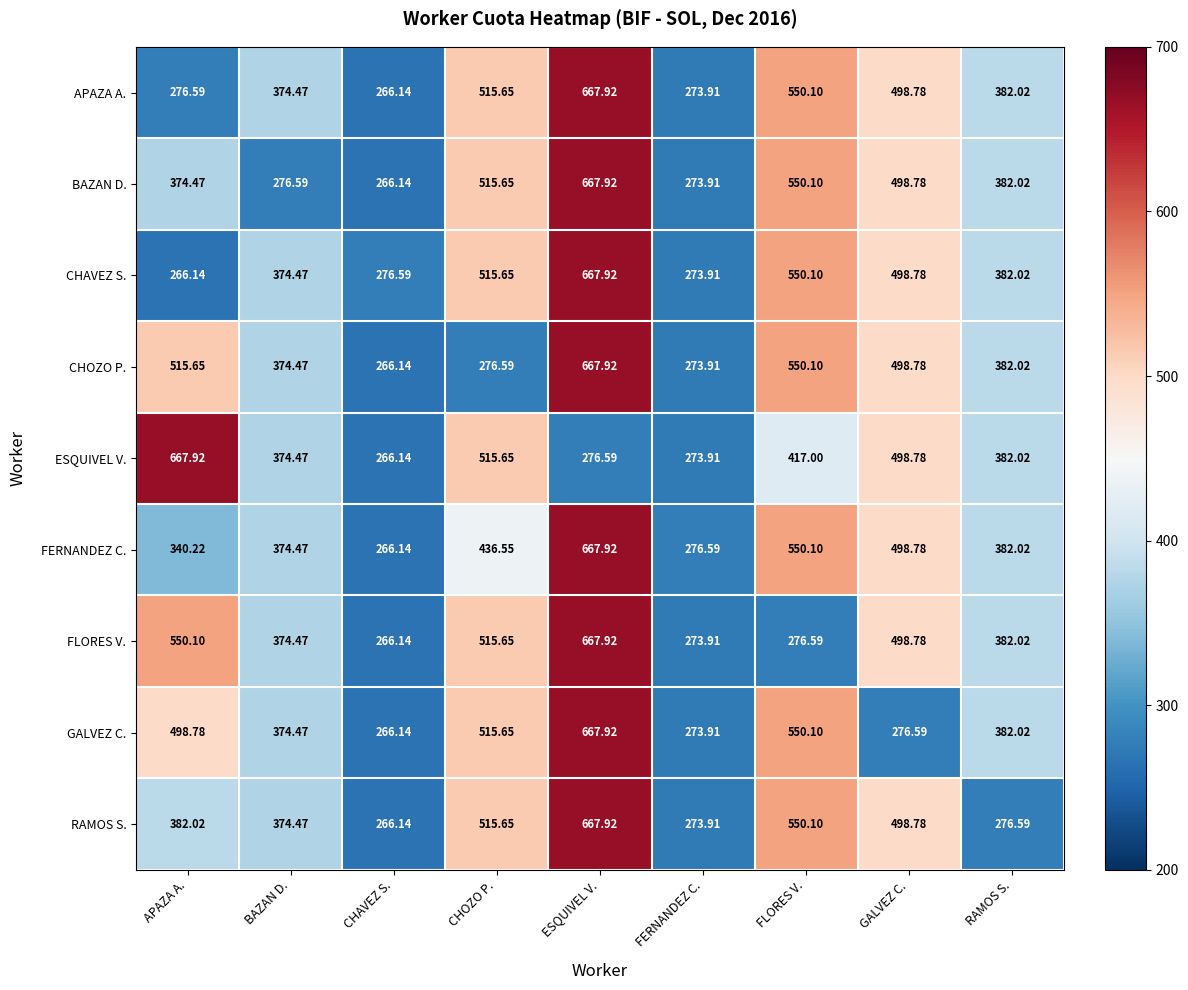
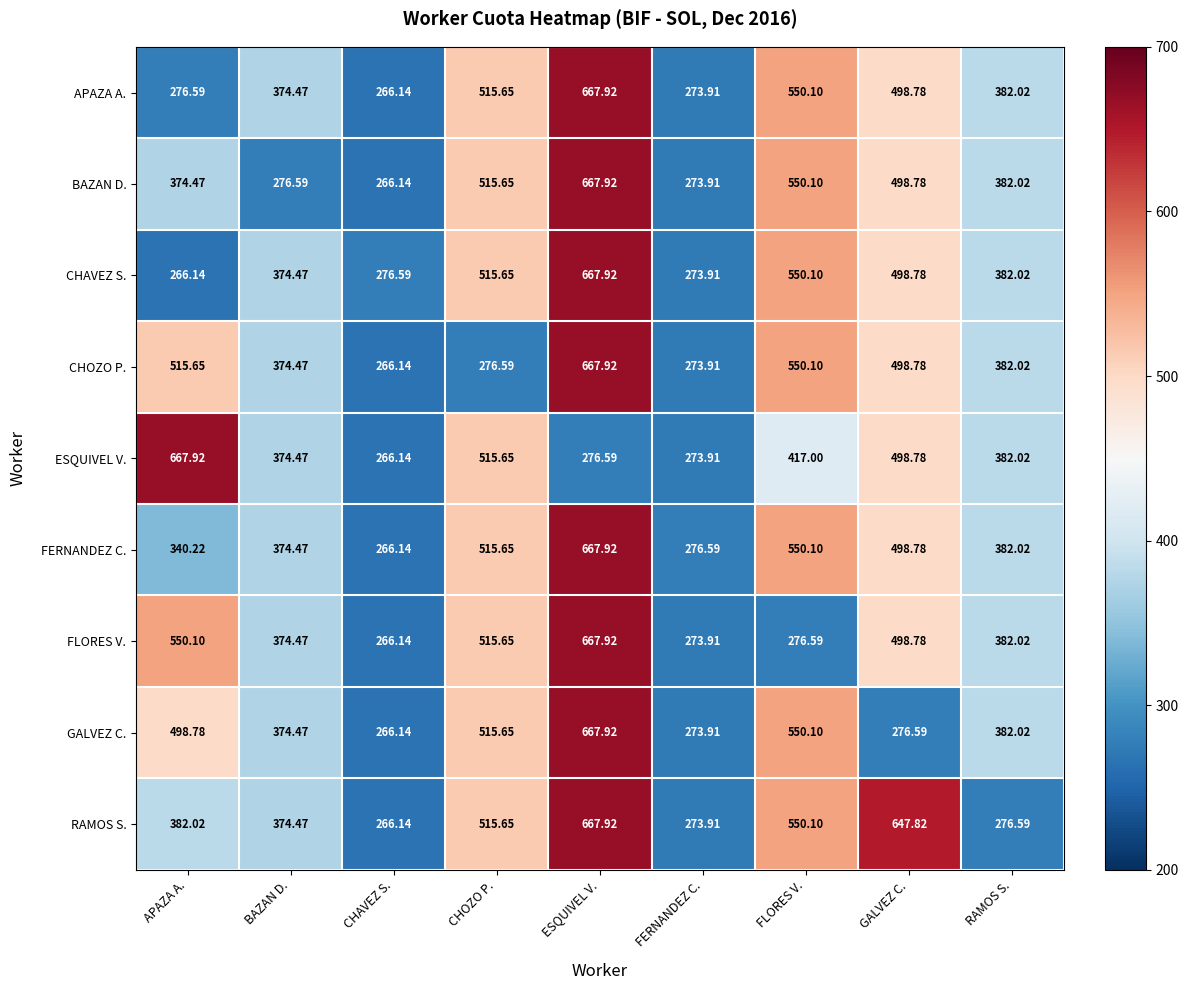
  {
    "APAZA A.": {
      "APAZA A.": 276.59,
      "BAZAN D.": 374.47,
      "CHAVEZ S.": 266.14,
      "CHOZO P.": 515.65,
      "ESQUIVEL V.": 667.92,
      "FERNANDEZ C.": 273.91,
      "FLORES V.": 550.10,
      "GALVEZ C.": 498.78,
      "RAMOS S.": 382.02
    },
    "BAZAN D.": {
      "APAZA A.": 374.47,
      "BAZAN D.": 276.59,
      "CHAVEZ S.": 266.14,
      "CHOZO P.": 515.65,
      "ESQUIVEL V.": 667.92,
      "FERNANDEZ C.": 273.91,
      "FLORES V.": 550.10,
      "GALVEZ C.": 498.78,
      "RAMOS S.": 382.02
    },
    "CHAVEZ S.": {
      "APAZA A.": 266.14,
      "BAZAN D.": 374.47,
      "CHAVEZ S.": 276.59,
      "CHOZO P.": 515.65,
      "ESQUIVEL V.": 667.92,
      "FERNANDEZ C.": 273.91,
      "FLORES V.": 550.10,
      "GALVEZ C.": 498.78,
      "RAMOS S.": 382.02
    },
    "CHOZO P.": {
      "APAZA A.": 515.65,
      "BAZAN D.": 374.47,
      "CHAVEZ S.": 266.14,
      "CHOZO P.": 276.59,
      "ESQUIVEL V.": 667.92,
      "FERNANDEZ C.": 273.91,
      "FLORES V.": 550.10,
      "GALVEZ C.": 498.78,
      "RAMOS S.": 382.02
    },
    "ESQUIVEL V.": {
      "APAZA A.": 667.92,
      "BAZAN D.": 374.47,
      "CHAVEZ S.": 266.14,
      "CHOZO P.": 515.65,
      "ESQUIVEL V.": 276.59,
      "FERNANDEZ C.": 273.91,
      "FLORES V.": 417.00,
      "GALVEZ C.": 498.78,
      "RAMOS S.": 382.02
    },
    "FERNANDEZ C.": {
      "APAZA A.": 340.22,
      "BAZAN D.": 374.47,
      "CHAVEZ S.": 266.14,
-     "CHOZO P.": 436.55,
+     "CHOZO P.": 515.65,
      "ESQUIVEL V.": 667.92,
      "FERNANDEZ C.": 276.59,
      "FLORES V.": 550.10,
      "GALVEZ C.": 498.78,
      "RAMOS S.": 382.02
    },
    "FLORES V.": {
      "APAZA A.": 550.10,
      "BAZAN D.": 374.47,
      "CHAVEZ S.": 266.14,
      "CHOZO P.": 515.65,
      "ESQUIVEL V.": 667.92,
      "FERNANDEZ C.": 273.91,
      "FLORES V.": 276.59,
      "GALVEZ C.": 498.78,
      "RAMOS S.": 382.02
    },
    "GALVEZ C.": {
      "APAZA A.": 498.78,
      "BAZAN D.": 374.47,
      "CHAVEZ S.": 266.14,
      "CHOZO P.": 515.65,
      "ESQUIVEL V.": 667.92,
      "FERNANDEZ C.": 273.91,
      "FLORES V.": 550.10,
      "GALVEZ C.": 276.59,
      "RAMOS S.": 382.02
    },
    "RAMOS S.": {
      "APAZA A.": 382.02,
      "BAZAN D.": 374.47,
      "CHAVEZ S.": 266.14,
      "CHOZO P.": 515.65,
      "ESQUIVEL V.": 667.92,
      "FERNANDEZ C.": 273.91,
      "FLORES V.": 550.10,
-     "GALVEZ C.": 498.78,
+     "GALVEZ C.": 647.82,
      "RAMOS S.": 276.59
    }
  }
